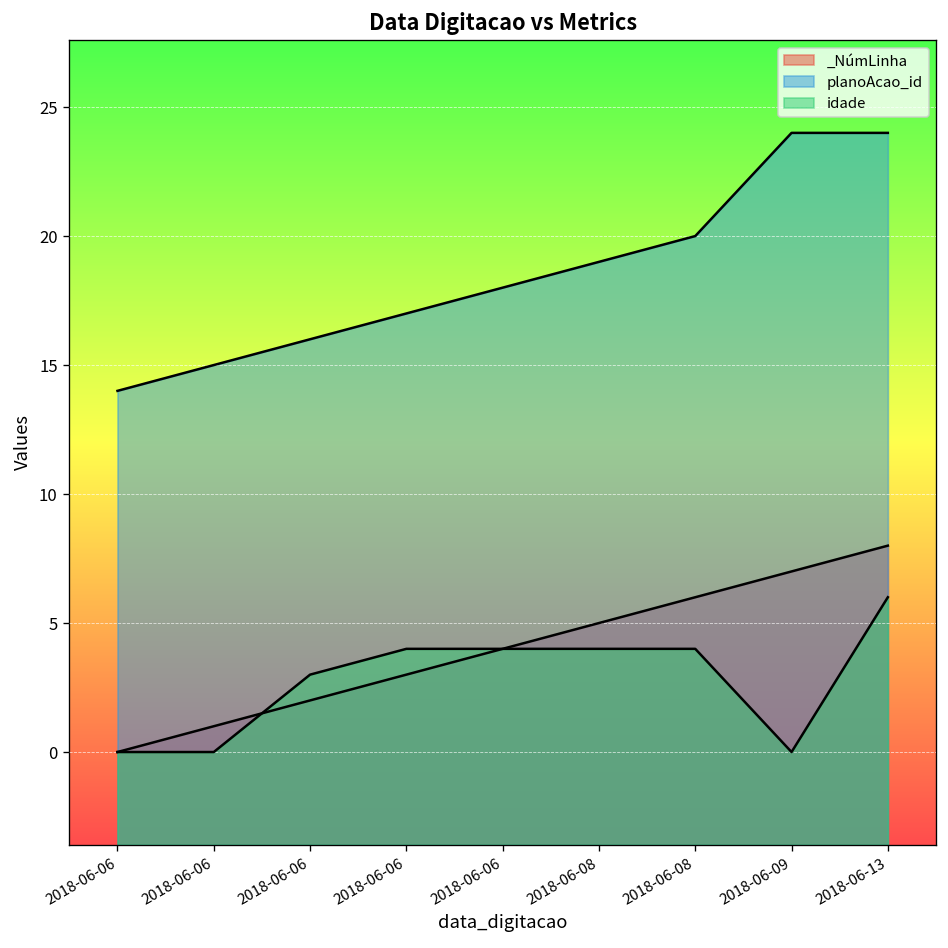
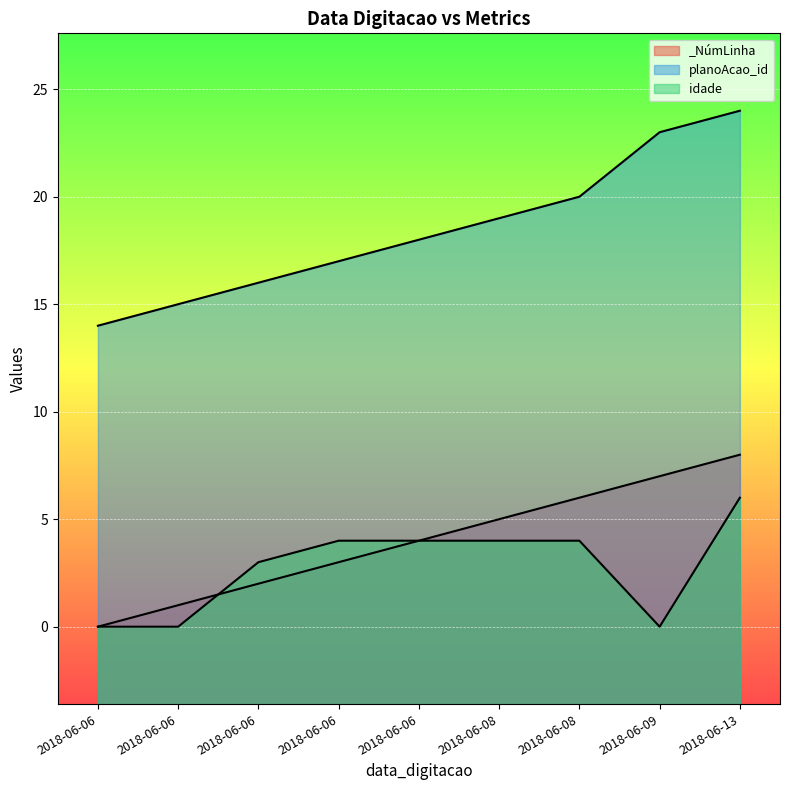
  {
    "planoAcao_id": {
-     "2018-06-09": 24,
+     "2018-06-09": 23,
      "2018-06-13": 24
    },
    "idade": {
      "2018-06-09": 0,
      "2018-06-13": 6
    }
  }
